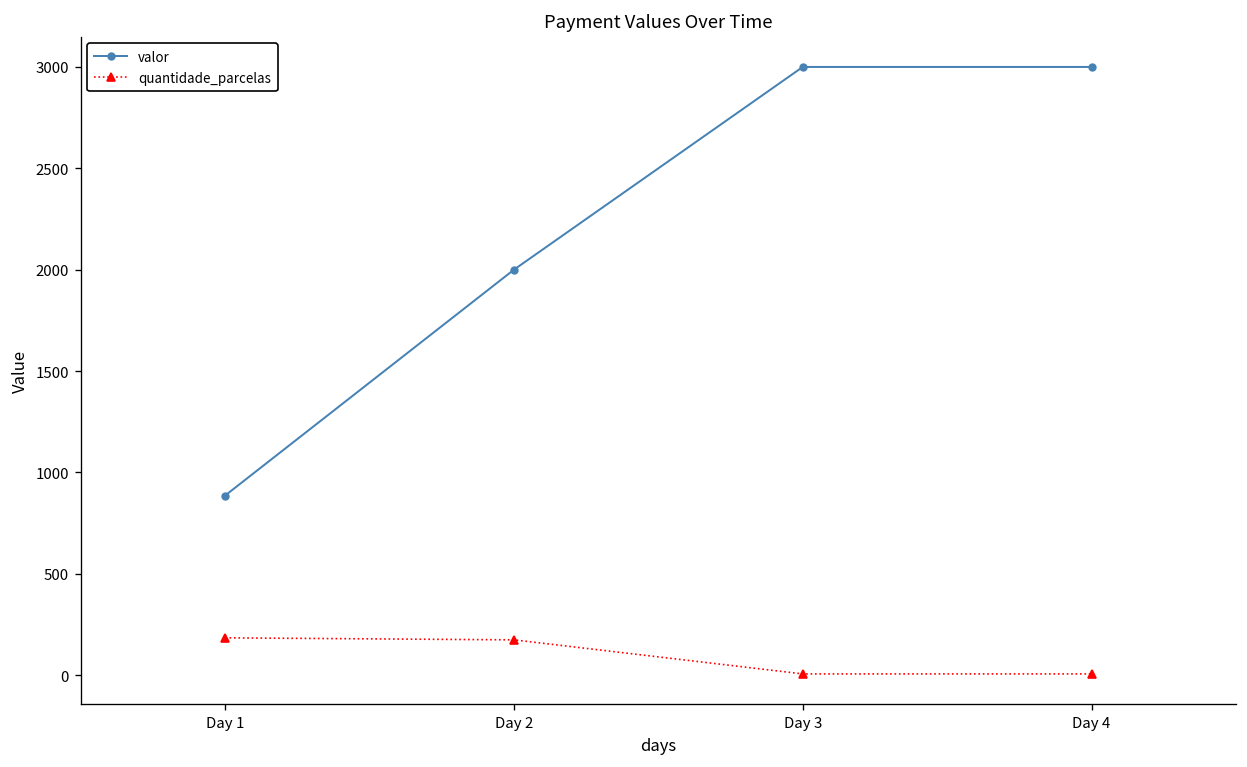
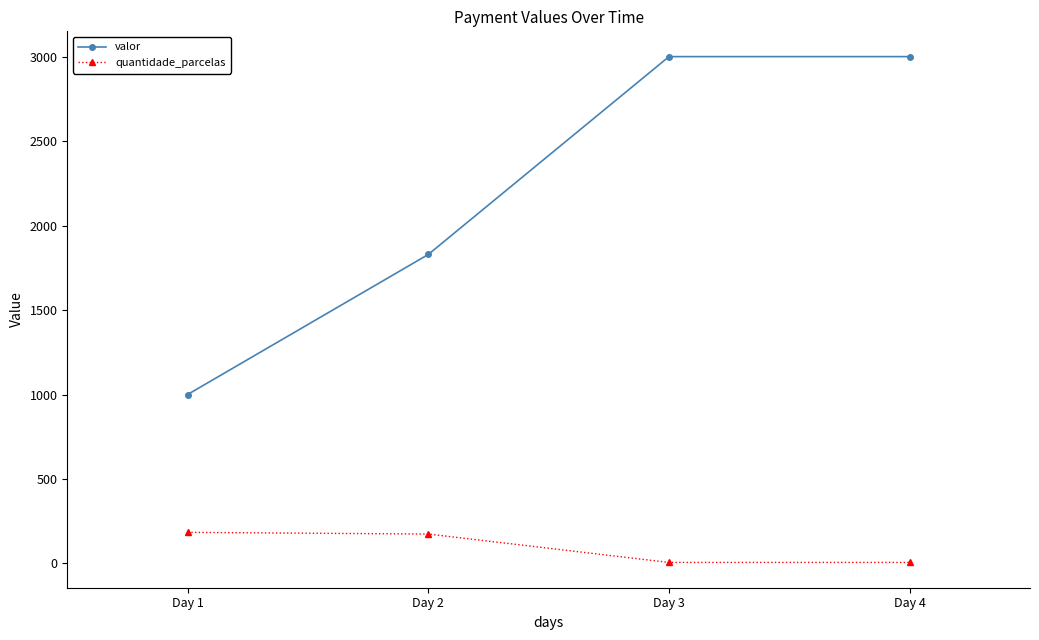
  {
    "valor": {
-     "Day 1": 890,
-     "Day 2": 2000,
+     "Day 1": 1000,
+     "Day 2": 1830,
      "Day 3": 3000,
      "Day 4": 3000
    },
    "quantidade_parcelas": {
      "Day 1": 180,
      "Day 2": 170,
      "Day 3": 10,
      "Day 4": 10
    }
  }
